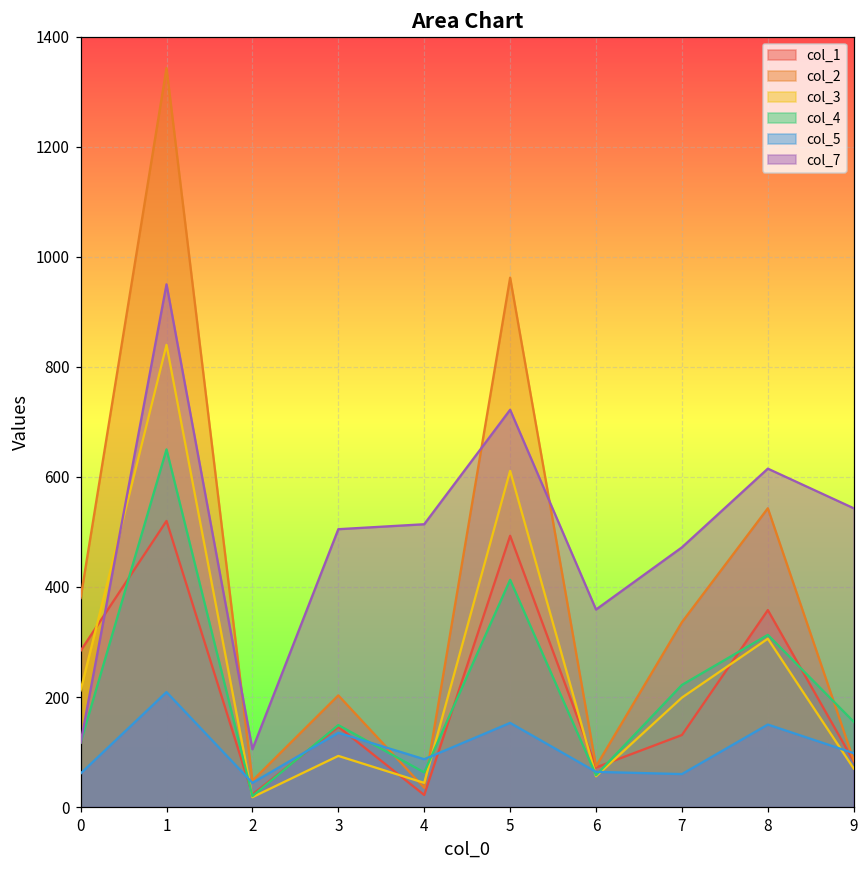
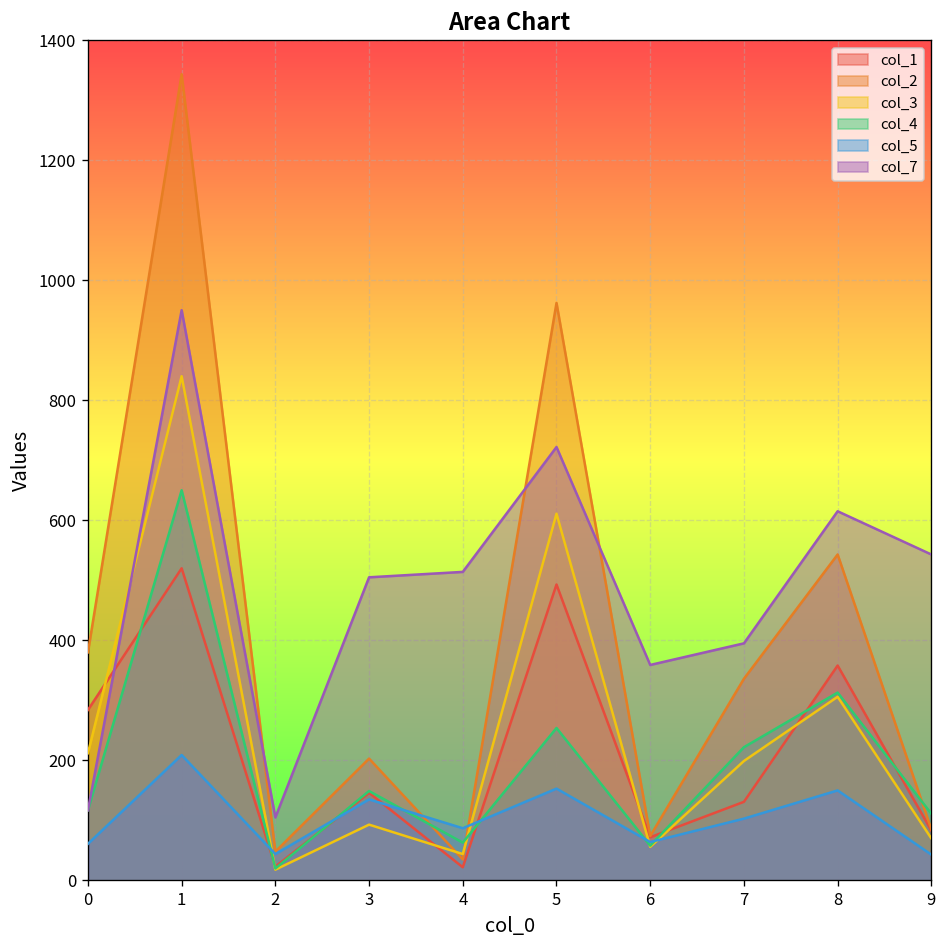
  {
    "col_4": {
      "1": 650,
      "4": 60,
-     "5": 410,
+     "5": 250,
      "7": 220,
      "8": 310,
-     "9": 160
+     "9": 110
    },
    "col_5": {
      "0": 60,
      "1": 210,
      "3": 140,
      "4": 90,
      "5": 150,
      "6": 60,
-     "7": 60,
+     "7": 100,
      "8": 150,
-     "9": 100
+     "9": 40
    },
    "col_7": {
      "1": 950,
      "2": 110,
      "3": 510,
      "4": 510,
      "5": 720,
      "6": 360,
-     "7": 470,
+     "7": 400,
      "8": 620,
      "9": 540
    }
  }
